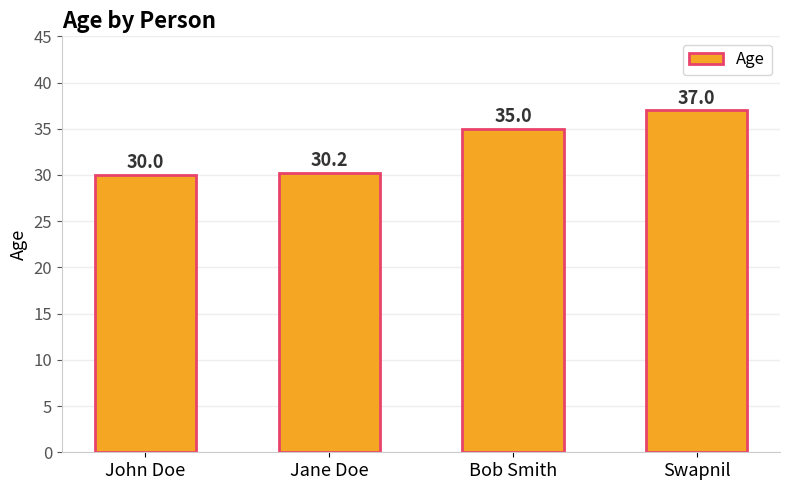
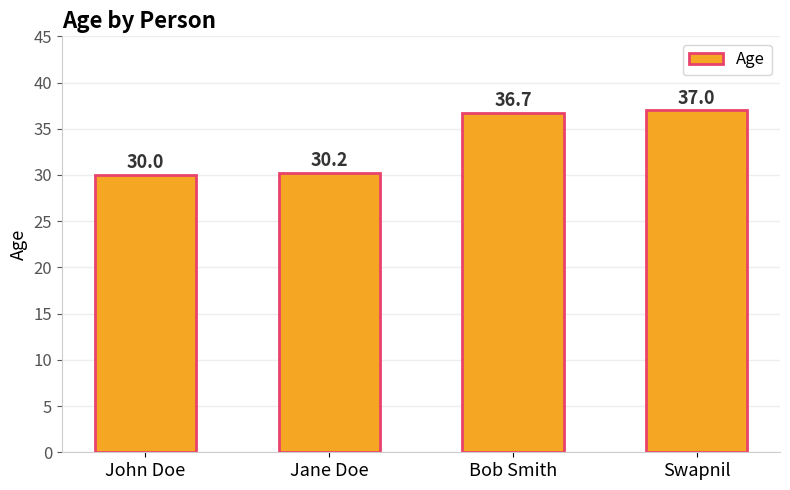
  {
    "John Doe": 30.0,
    "Jane Doe": 30.2,
-   "Bob Smith": 35.0,
+   "Bob Smith": 36.7,
    "Swapnil": 37.0
  }
